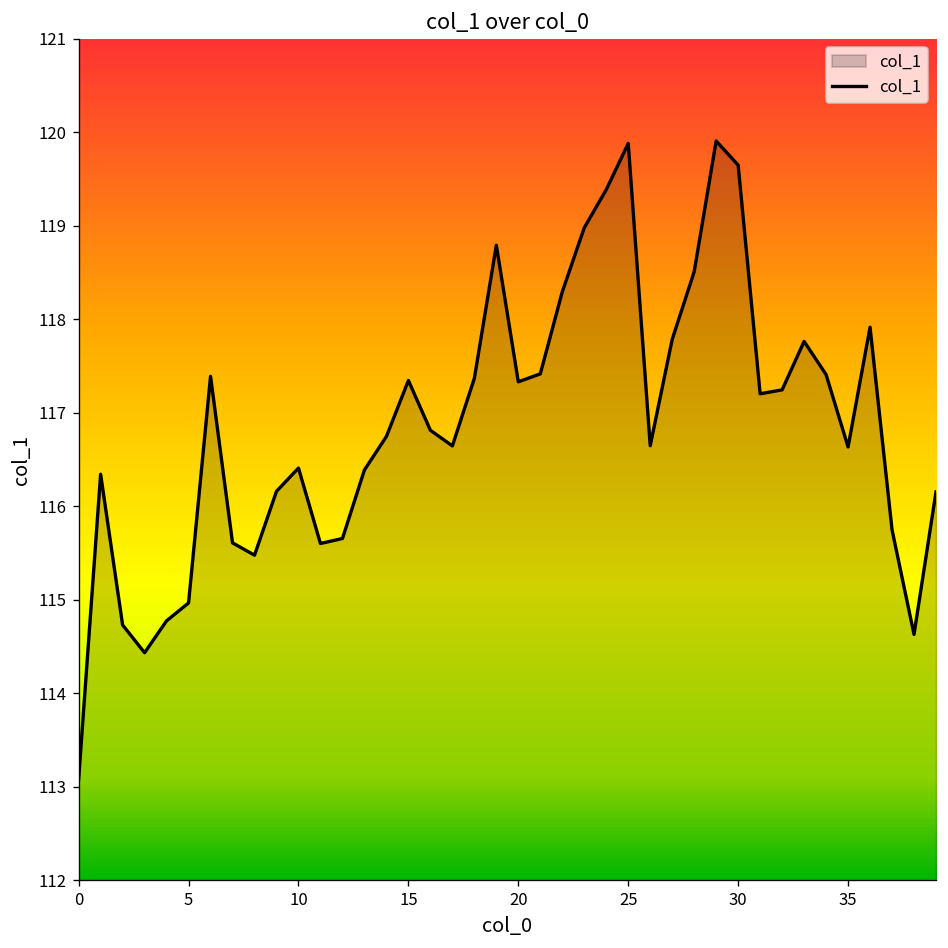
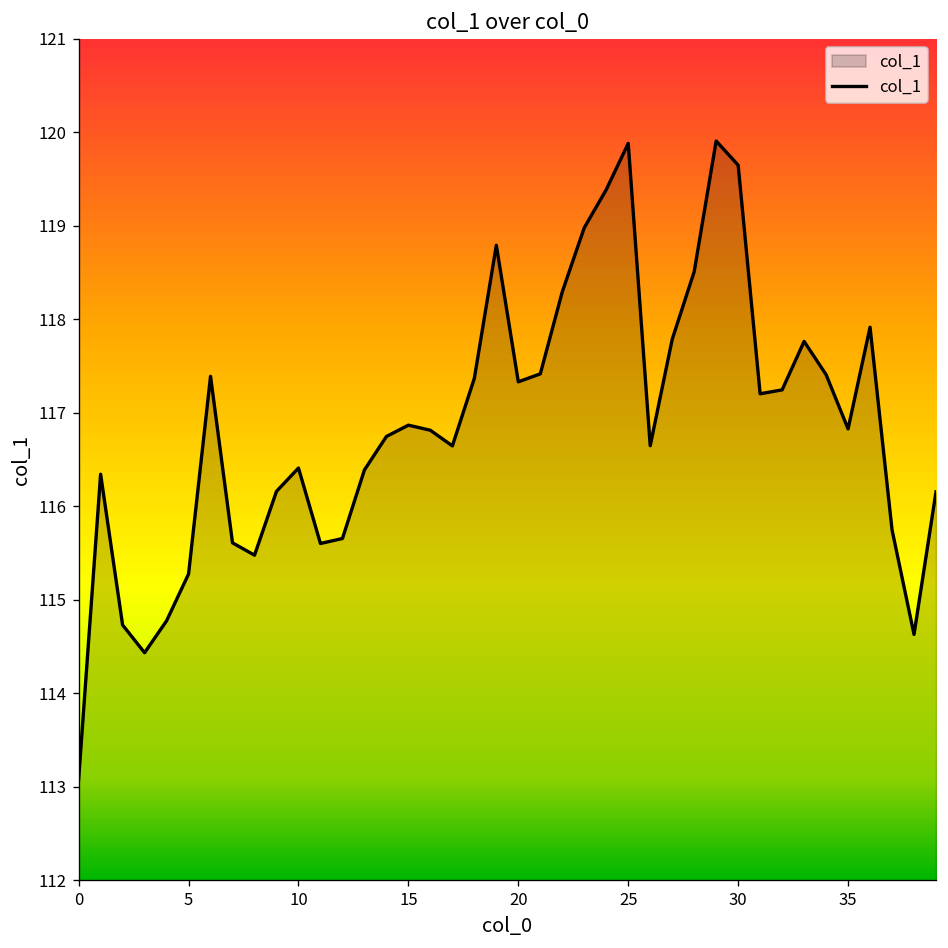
  {
    "0": 113.1,
-   "5": 115.0,
+   "5": 115.3,
    "10": 116.4,
-   "15": 117.3,
+   "15": 116.9,
    "20": 117.3,
    "25": 119.9,
    "30": 119.6,
-   "35": 116.6
+   "35": 116.8
  }
